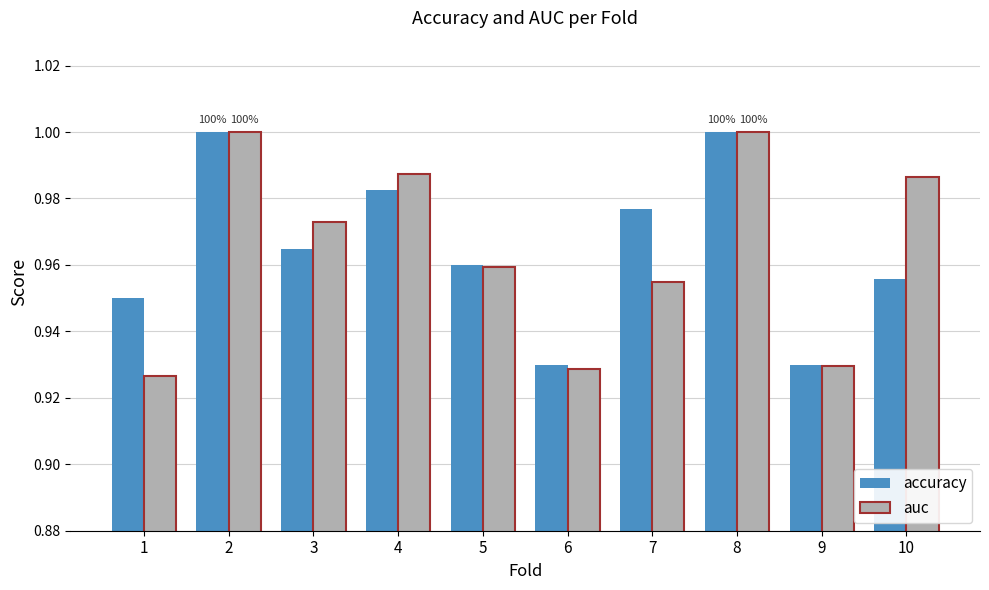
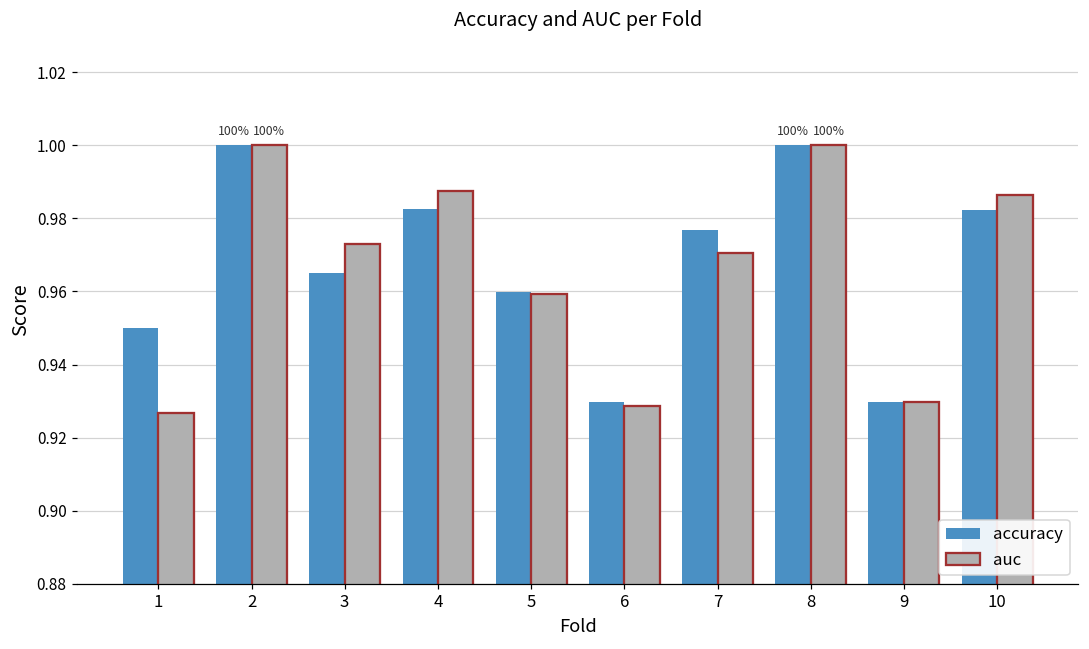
  {
    "accuracy": {
      "1": 0.950,
      "3": 0.965,
      "4": 0.982,
      "5": 0.960,
      "6": 0.930,
      "7": 0.977,
      "9": 0.930,
-     "10": 0.956
+     "10": 0.982
    },
    "auc": {
      "1": 0.927,
      "3": 0.973,
      "4": 0.987,
      "5": 0.959,
      "6": 0.929,
-     "7": 0.955,
+     "7": 0.971,
      "9": 0.930,
      "10": 0.986
    }
  }
